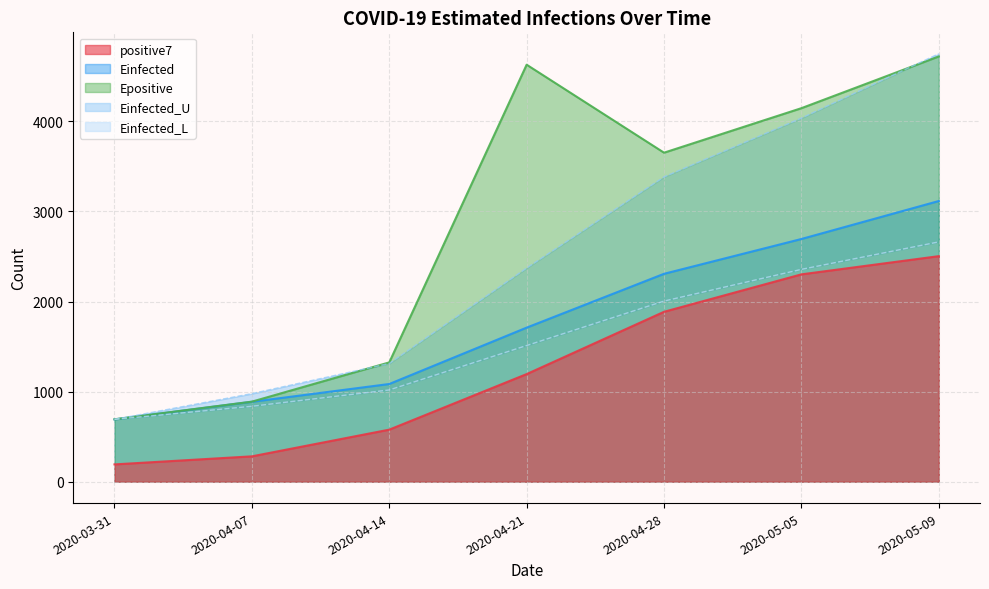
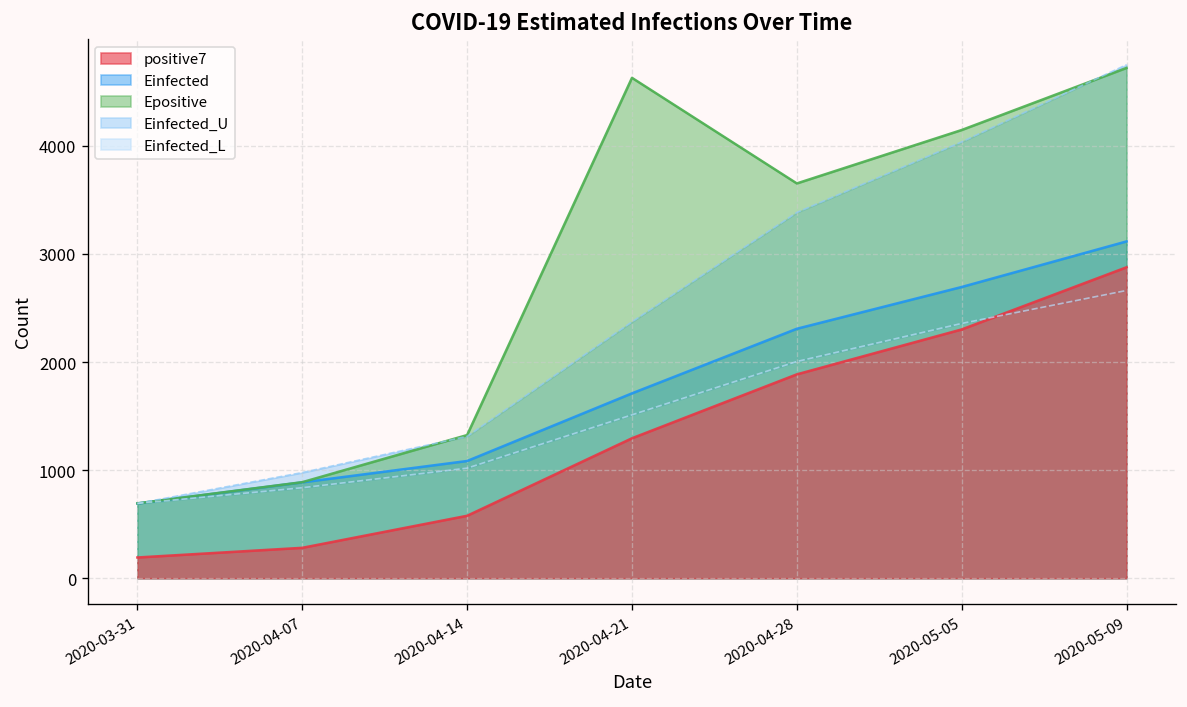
  {
    "Einfected_L": {
      "2020-04-07": 800,
      "2020-04-14": 1000,
      "2020-04-21": 1500,
      "2020-04-28": 2000,
      "2020-05-05": 2400,
      "2020-05-09": 2700
    },
    "Epositive": {
      "2020-04-21": 4600,
      "2020-04-28": 3700,
      "2020-05-05": 4100,
      "2020-05-09": 4700
    },
    "positive7": {
      "2020-03-31": 200,
      "2020-04-07": 300,
      "2020-04-14": 600,
-     "2020-04-21": 1200,
+     "2020-04-21": 1300,
      "2020-04-28": 1900,
      "2020-05-05": 2300,
-     "2020-05-09": 2500
+     "2020-05-09": 2900
    }
  }
